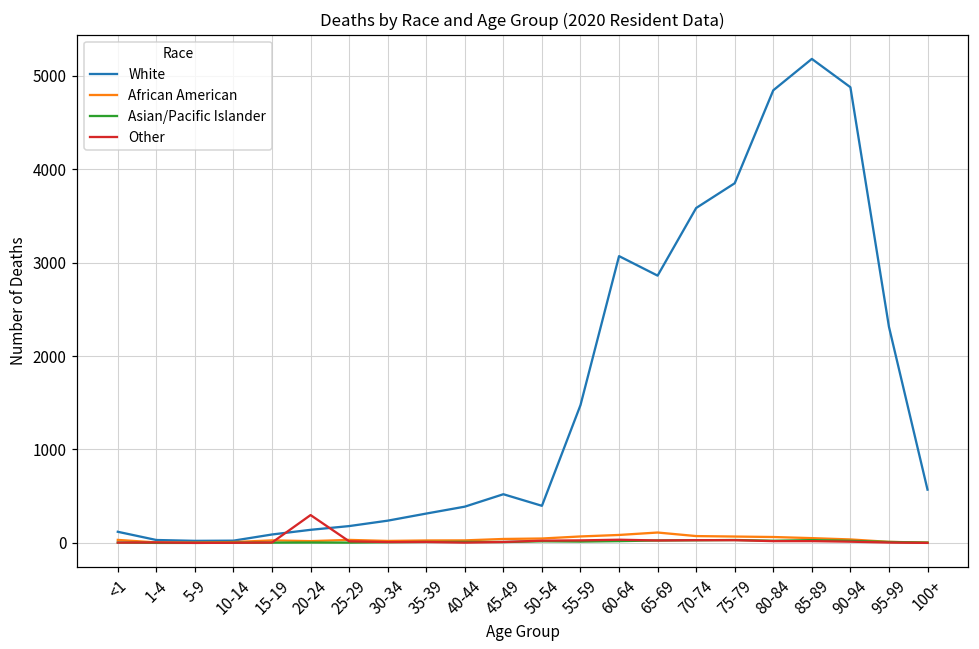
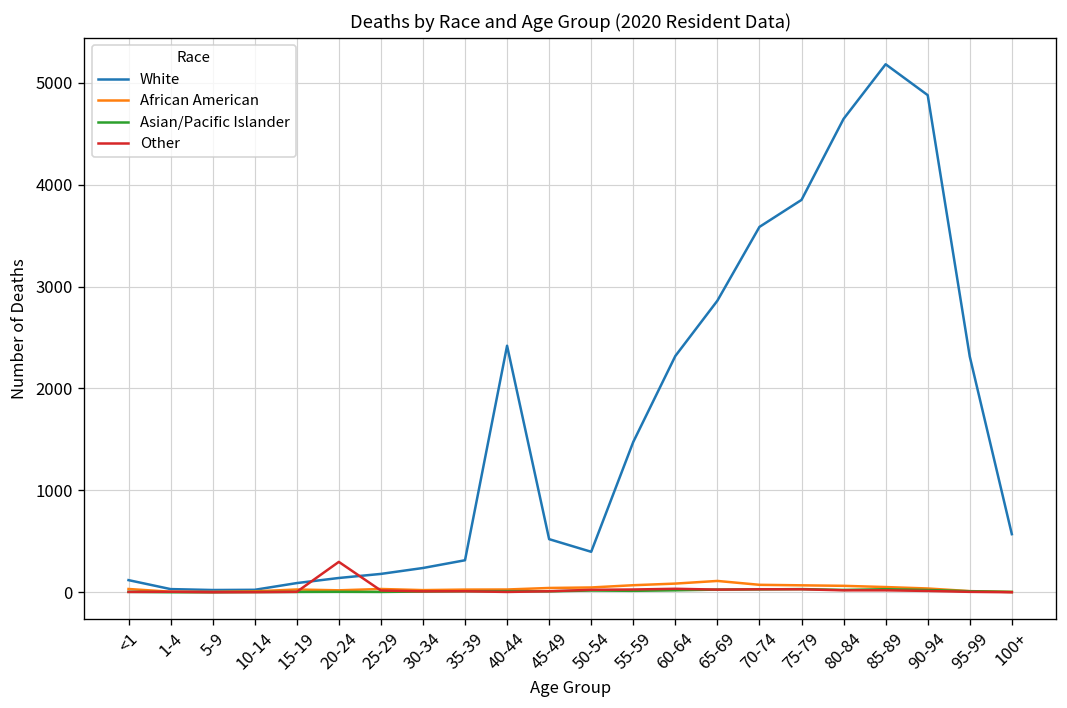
  {
    "White": {
      "<1": 100,
      "15-19": 100,
      "20-24": 100,
      "25-29": 200,
      "30-34": 200,
      "35-39": 300,
-     "40-44": 400,
+     "40-44": 2400,
      "45-49": 500,
      "50-54": 400,
      "55-59": 1500,
-     "60-64": 3100,
+     "60-64": 2300,
      "65-69": 2900,
      "70-74": 3600,
      "75-79": 3900,
-     "80-84": 4800,
+     "80-84": 4600,
      "85-89": 5200,
      "90-94": 4900,
      "95-99": 2300,
      "100+": 600
    },
    "African American": {
      "45-49": 0,
      "55-59": 100,
      "60-64": 100,
      "65-69": 100,
      "70-74": 100,
      "75-79": 100,
      "80-84": 100
    },
    "Other": {
      "20-24": 300
    }
  }
